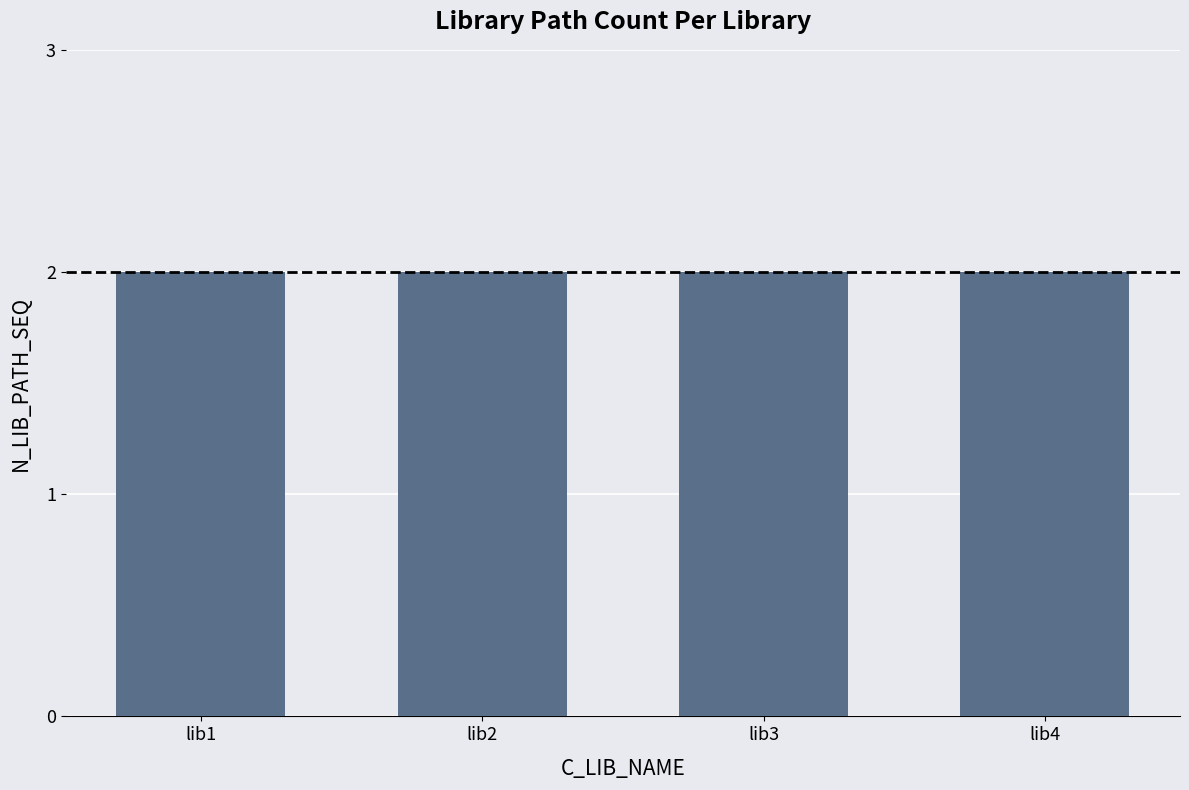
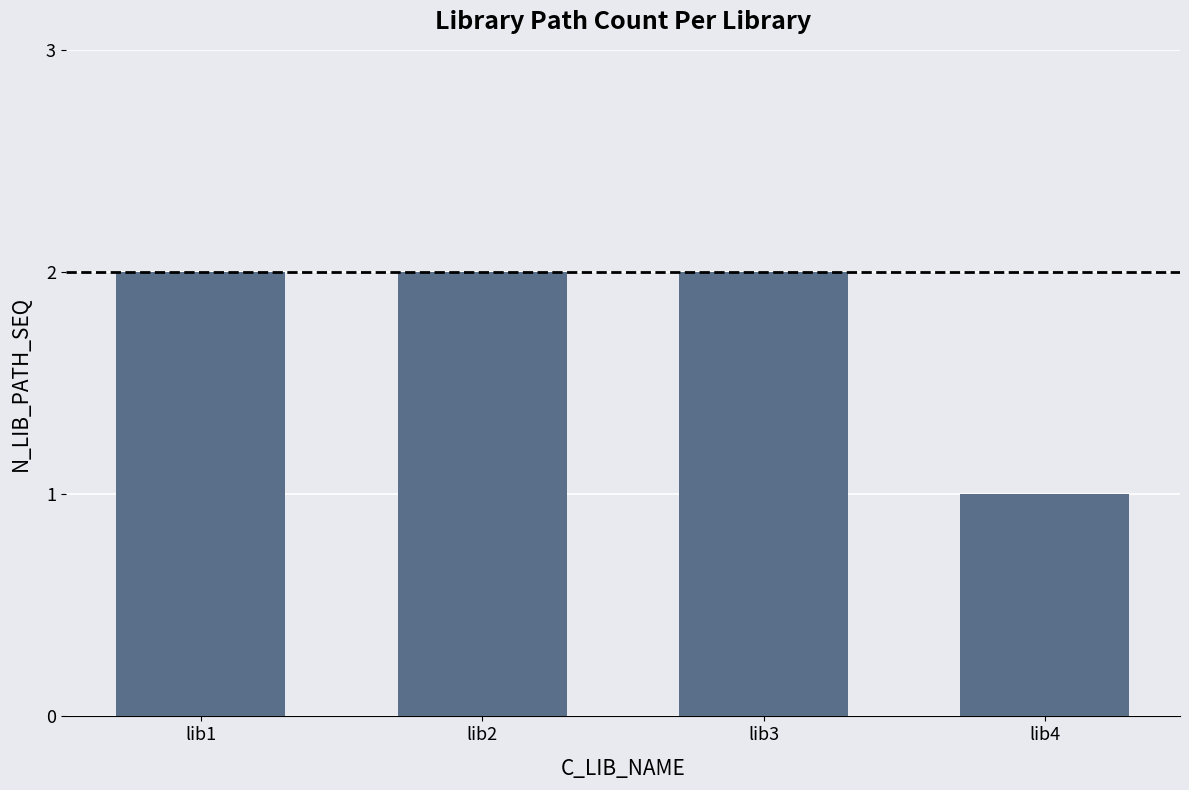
  {
    "lib1": 2,
    "lib2": 2,
    "lib3": 2,
-   "lib4": 2
+   "lib4": 1
  }
